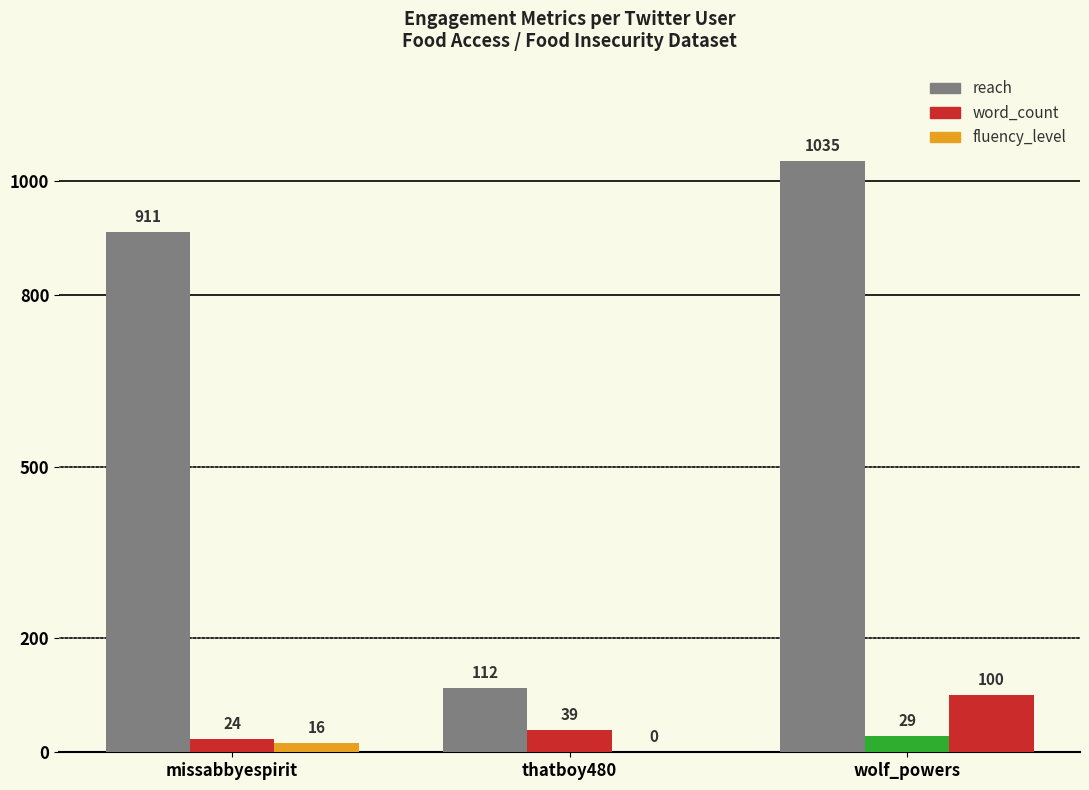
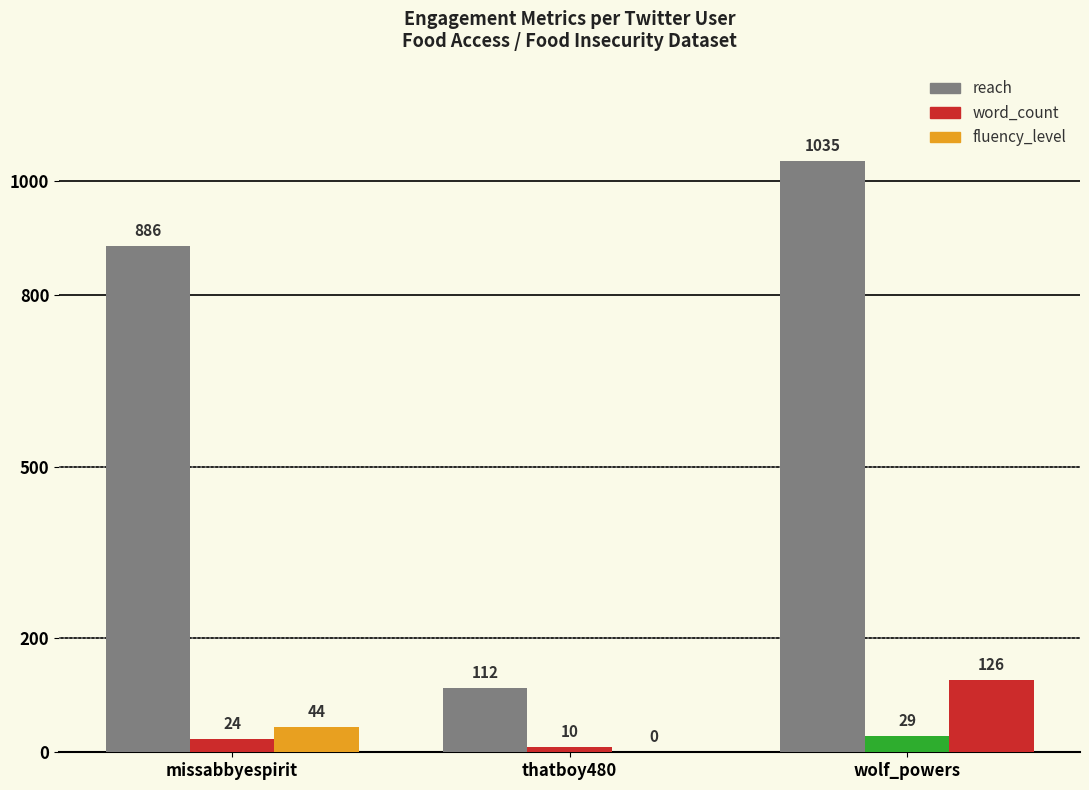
  {
    "reach": {
-     "missabbyespirit": 911,
+     "missabbyespirit": 886,
      "thatboy480": 112,
      "wolf_powers": 1035
    },
    "word_count": {
      "missabbyespirit": 24,
-     "thatboy480": 39,
+     "thatboy480": 10,
      "wolf_powers": 29
    },
    "fluency_level": {
-     "missabbyespirit": 16,
+     "missabbyespirit": 44,
      "thatboy480": 0,
-     "wolf_powers": 100
+     "wolf_powers": 126
    }
  }
